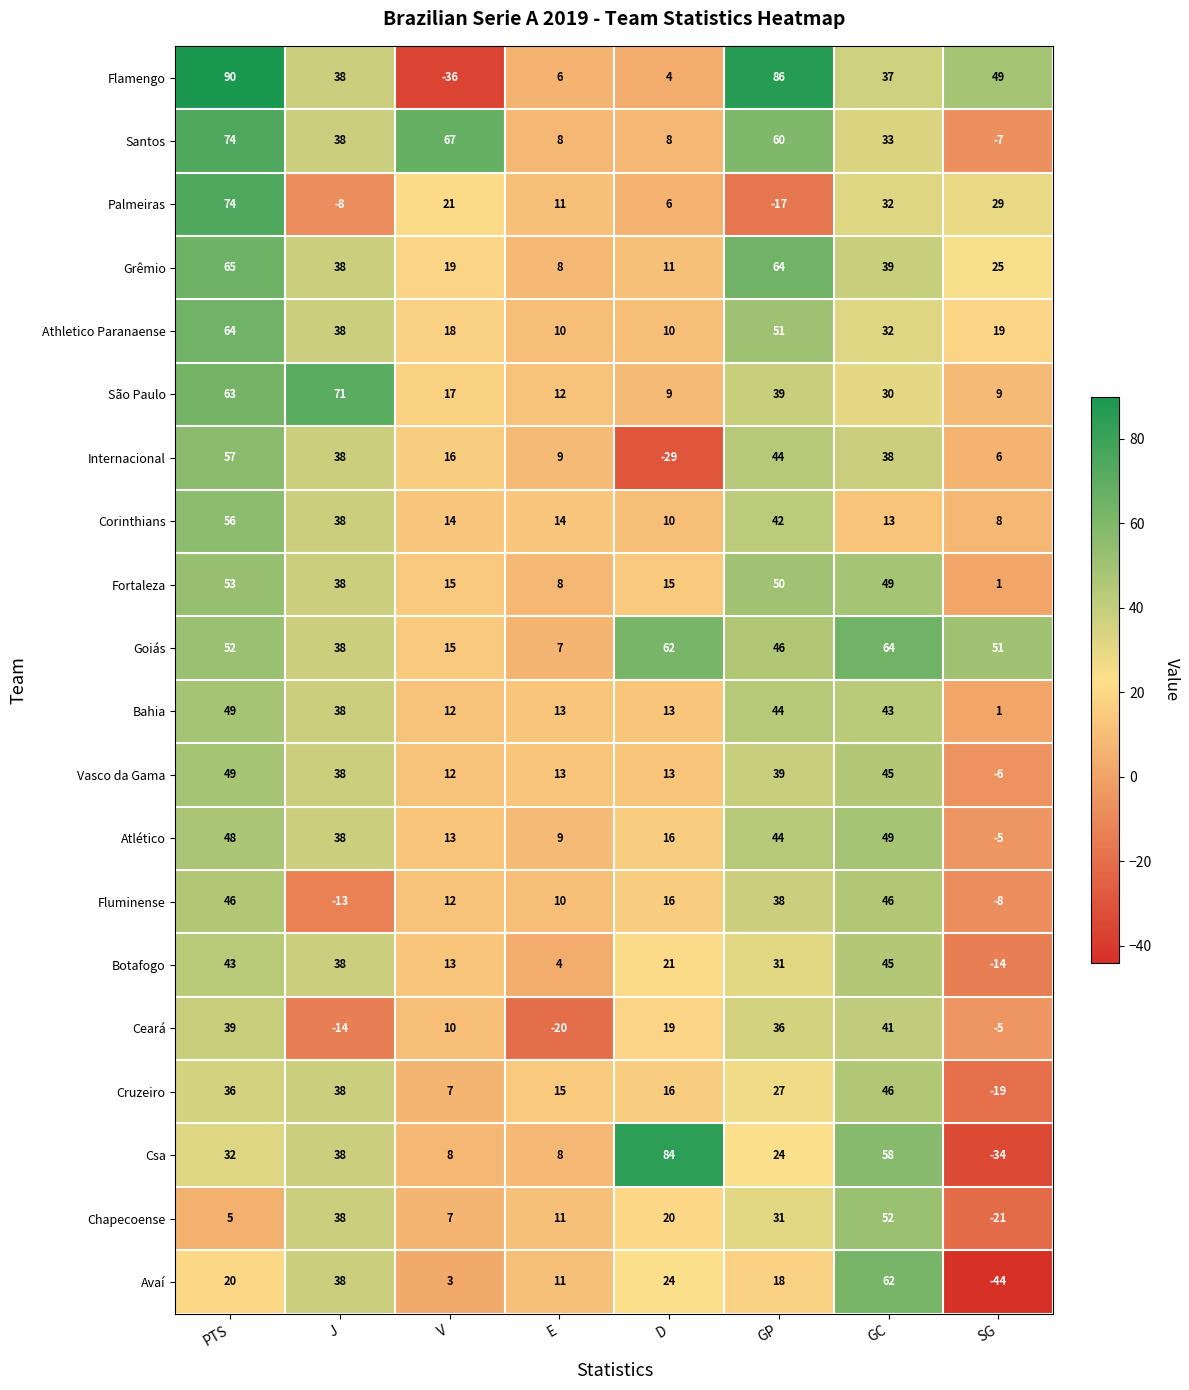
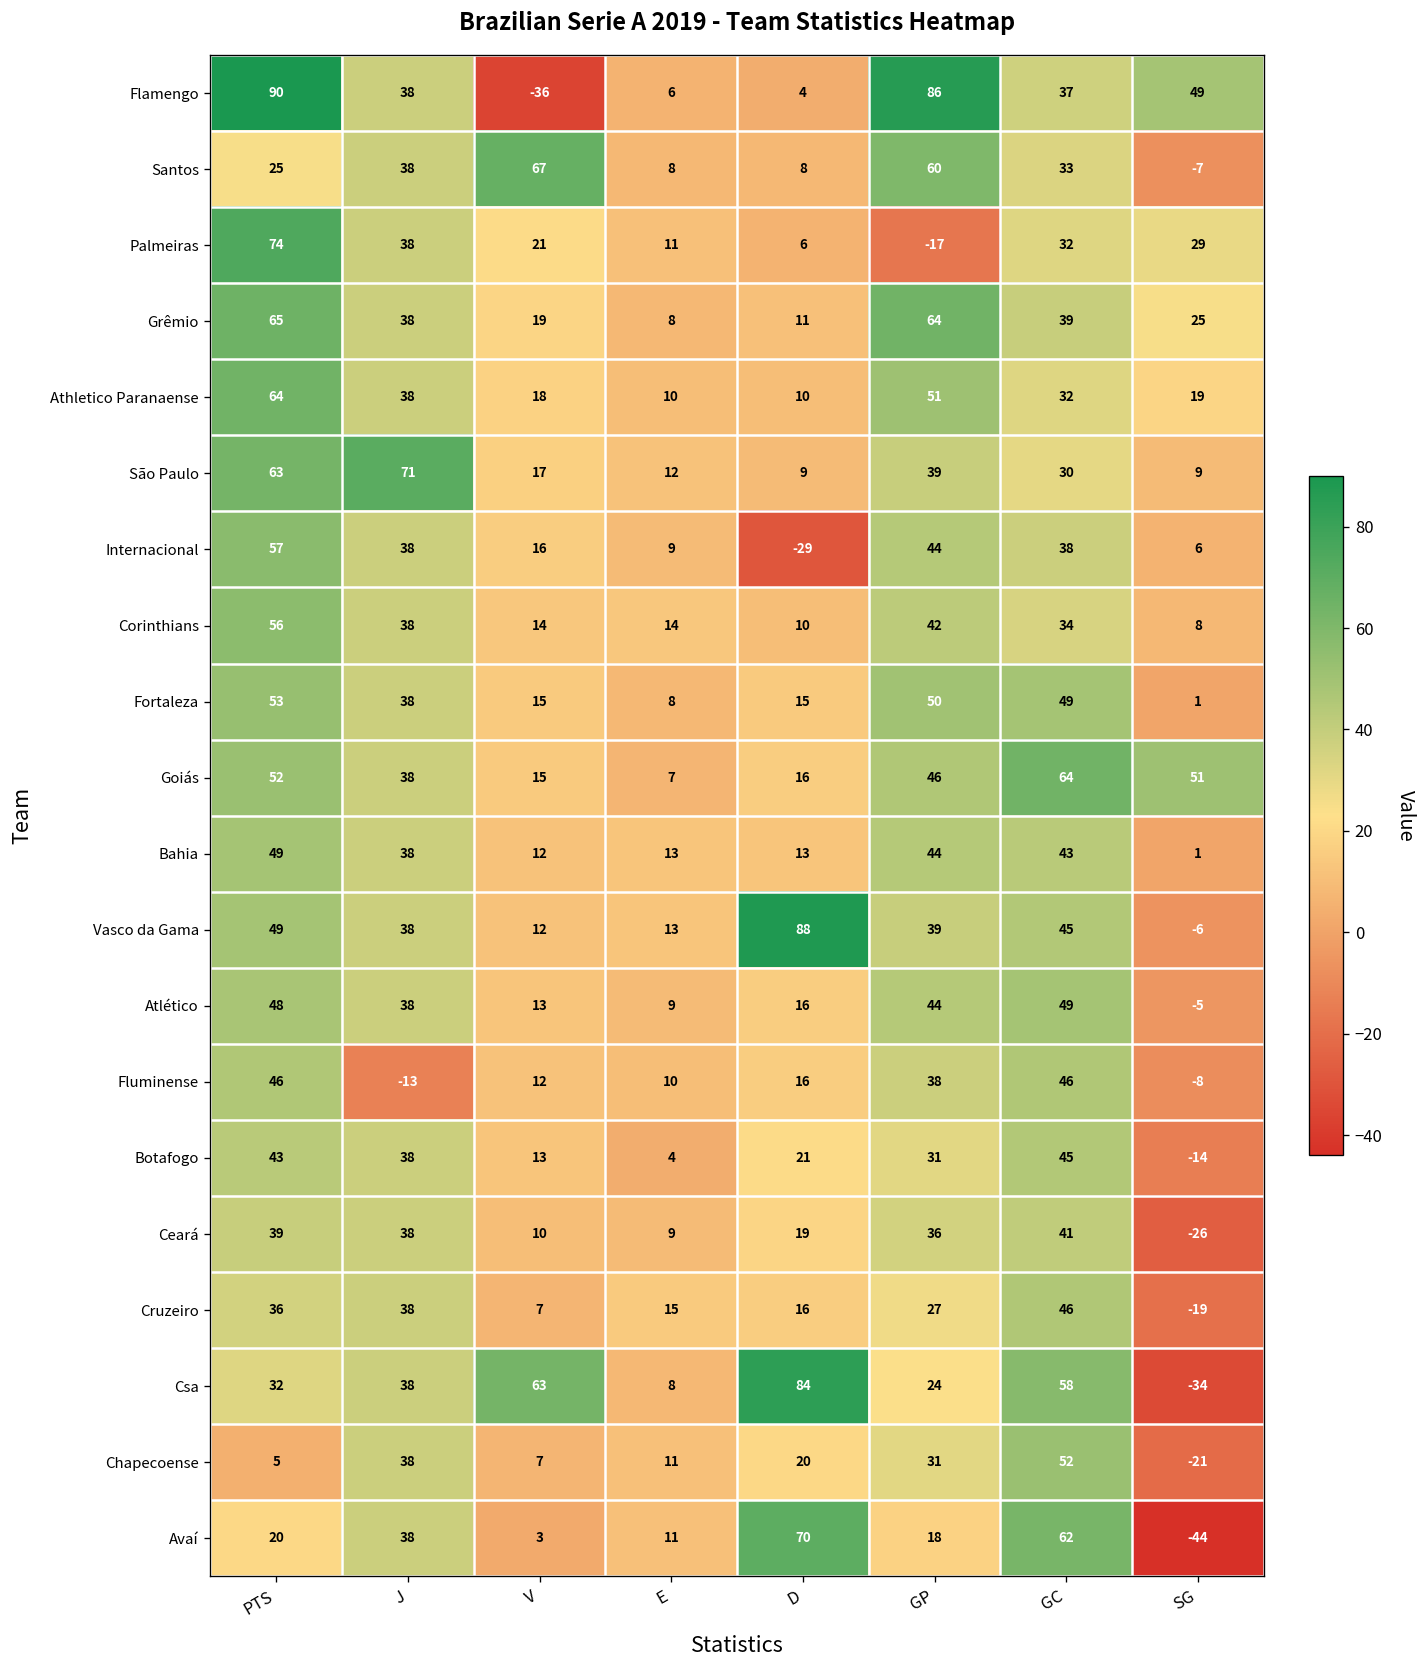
  {
    "Flamengo": {
      "PTS": 90,
      "J": 38,
      "V": -36,
      "E": 6,
      "D": 4,
      "GP": 86,
      "GC": 37,
      "SG": 49
    },
    "Santos": {
-     "PTS": 74,
+     "PTS": 25,
      "J": 38,
      "V": 67,
      "E": 8,
      "D": 8,
      "GP": 60,
      "GC": 33,
      "SG": -7
    },
    "Palmeiras": {
      "PTS": 74,
-     "J": -8,
+     "J": 38,
      "V": 21,
      "E": 11,
      "D": 6,
      "GP": -17,
      "GC": 32,
      "SG": 29
    },
    "Grêmio": {
      "PTS": 65,
      "J": 38,
      "V": 19,
      "E": 8,
      "D": 11,
      "GP": 64,
      "GC": 39,
      "SG": 25
    },
    "Athletico Paranaense": {
      "PTS": 64,
      "J": 38,
      "V": 18,
      "E": 10,
      "D": 10,
      "GP": 51,
      "GC": 32,
      "SG": 19
    },
    "São Paulo": {
      "PTS": 63,
      "J": 71,
      "V": 17,
      "E": 12,
      "D": 9,
      "GP": 39,
      "GC": 30,
      "SG": 9
    },
    "Internacional": {
      "PTS": 57,
      "J": 38,
      "V": 16,
      "E": 9,
      "D": -29,
      "GP": 44,
      "GC": 38,
      "SG": 6
    },
    "Corinthians": {
      "PTS": 56,
      "J": 38,
      "V": 14,
      "E": 14,
      "D": 10,
      "GP": 42,
-     "GC": 13,
+     "GC": 34,
      "SG": 8
    },
    "Fortaleza": {
      "PTS": 53,
      "J": 38,
      "V": 15,
      "E": 8,
      "D": 15,
      "GP": 50,
      "GC": 49,
      "SG": 1
    },
    "Goiás": {
      "PTS": 52,
      "J": 38,
      "V": 15,
      "E": 7,
-     "D": 62,
+     "D": 16,
      "GP": 46,
      "GC": 64,
      "SG": 51
    },
    "Bahia": {
      "PTS": 49,
      "J": 38,
      "V": 12,
      "E": 13,
      "D": 13,
      "GP": 44,
      "GC": 43,
      "SG": 1
    },
    "Vasco da Gama": {
      "PTS": 49,
      "J": 38,
      "V": 12,
      "E": 13,
-     "D": 13,
+     "D": 88,
      "GP": 39,
      "GC": 45,
      "SG": -6
    },
    "Atlético": {
      "PTS": 48,
      "J": 38,
      "V": 13,
      "E": 9,
      "D": 16,
      "GP": 44,
      "GC": 49,
      "SG": -5
    },
    "Fluminense": {
      "PTS": 46,
      "J": -13,
      "V": 12,
      "E": 10,
      "D": 16,
      "GP": 38,
      "GC": 46,
      "SG": -8
    },
    "Botafogo": {
      "PTS": 43,
      "J": 38,
      "V": 13,
      "E": 4,
      "D": 21,
      "GP": 31,
      "GC": 45,
      "SG": -14
    },
    "Ceará": {
      "PTS": 39,
-     "J": -14,
+     "J": 38,
      "V": 10,
-     "E": -20,
+     "E": 9,
      "D": 19,
      "GP": 36,
      "GC": 41,
-     "SG": -5
+     "SG": -26
    },
    "Cruzeiro": {
      "PTS": 36,
      "J": 38,
      "V": 7,
      "E": 15,
      "D": 16,
      "GP": 27,
      "GC": 46,
      "SG": -19
    },
    "Csa": {
      "PTS": 32,
      "J": 38,
-     "V": 8,
+     "V": 63,
      "E": 8,
      "D": 84,
      "GP": 24,
      "GC": 58,
      "SG": -34
    },
    "Chapecoense": {
      "PTS": 5,
      "J": 38,
      "V": 7,
      "E": 11,
      "D": 20,
      "GP": 31,
      "GC": 52,
      "SG": -21
    },
    "Avaí": {
      "PTS": 20,
      "J": 38,
      "V": 3,
      "E": 11,
-     "D": 24,
+     "D": 70,
      "GP": 18,
      "GC": 62,
      "SG": -44
    }
  }
